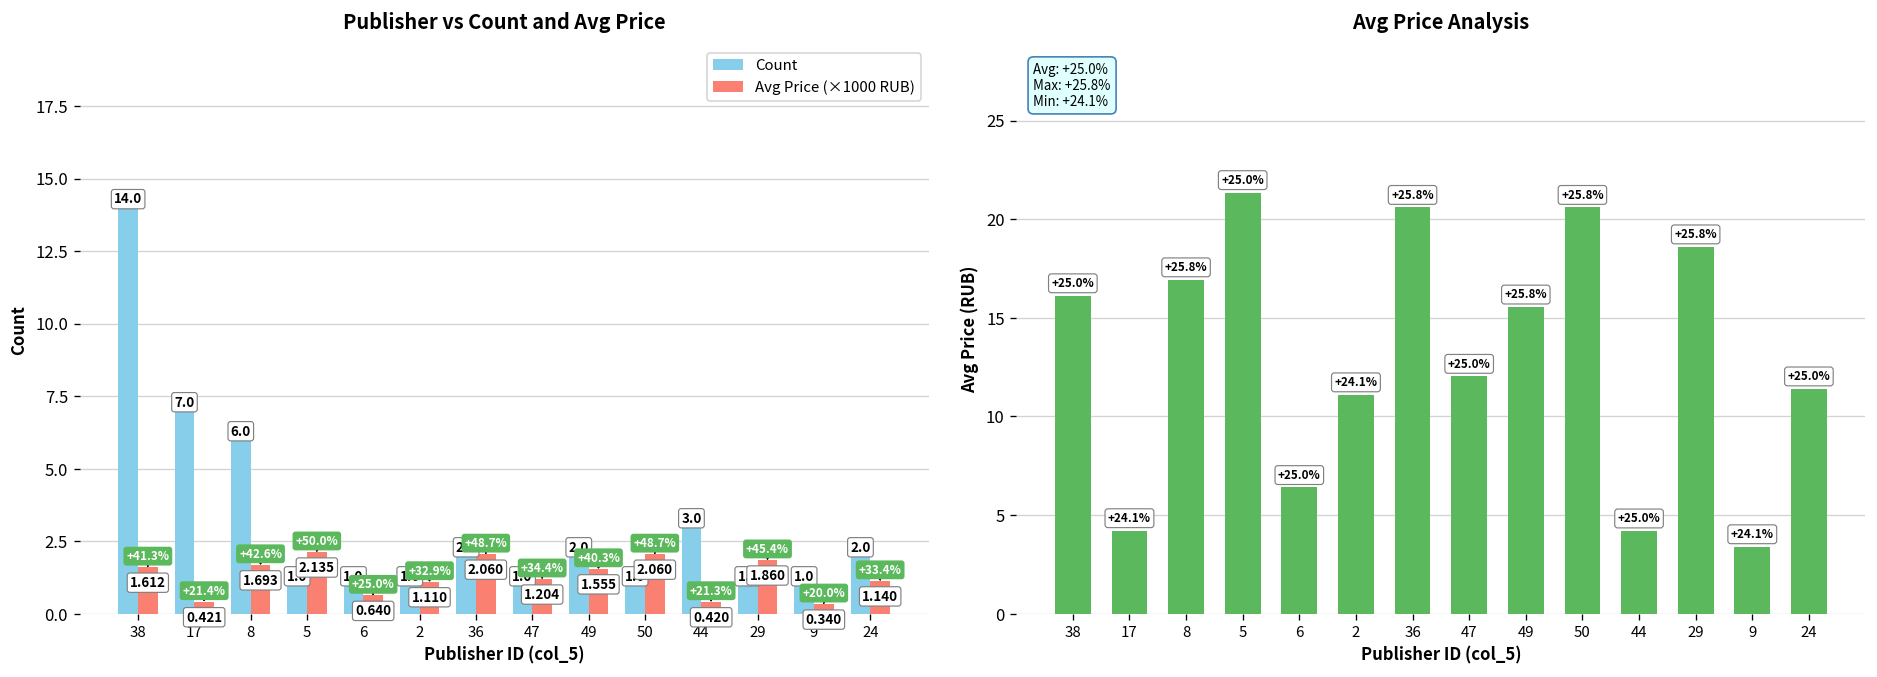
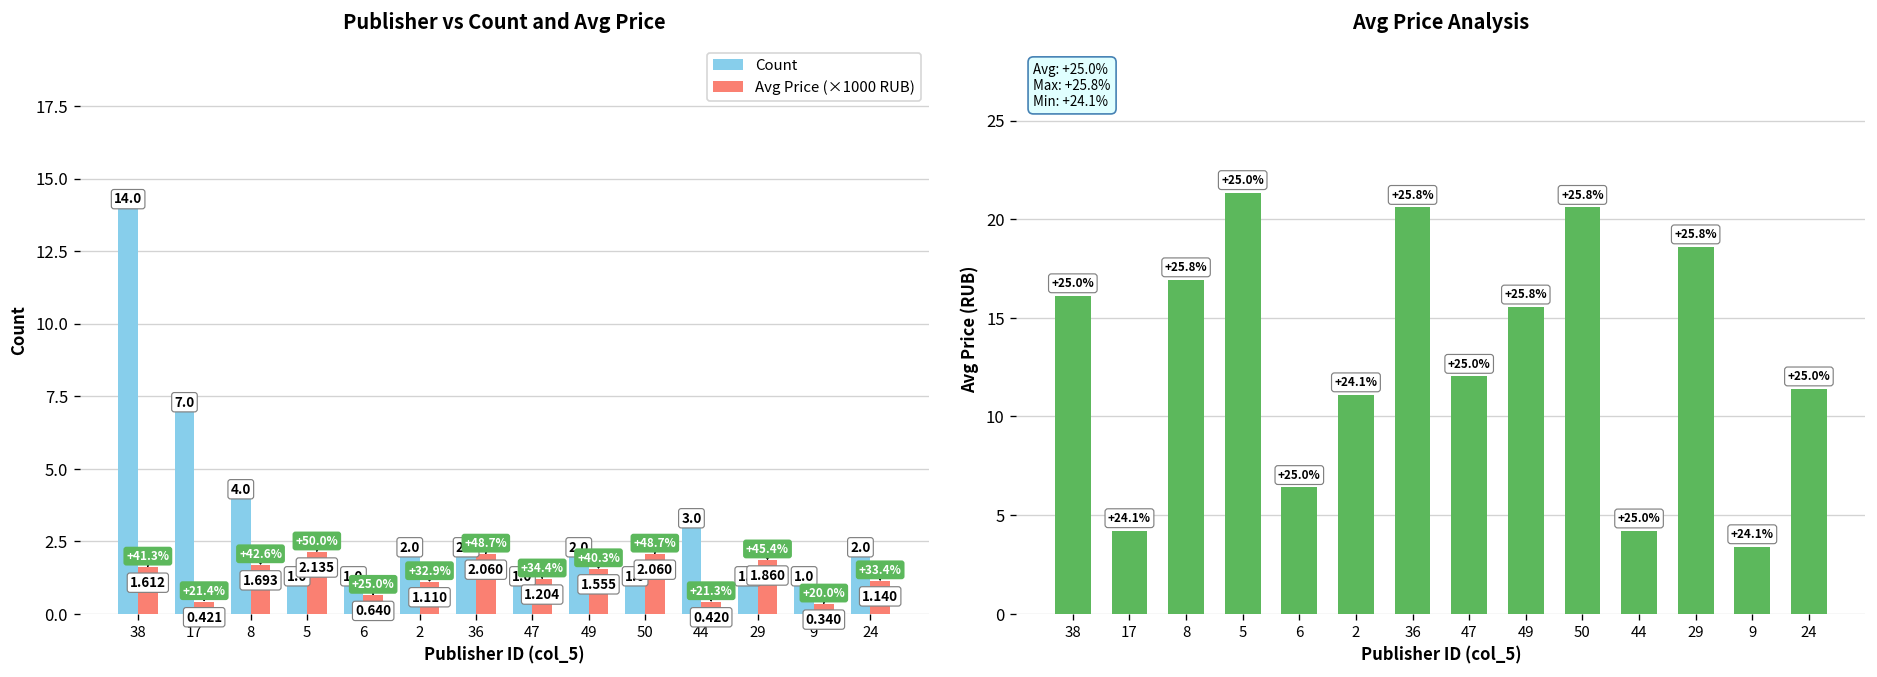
  {
    "Publisher vs Count and Avg Price": {
      "Count": {
-       "8": 6.0,
-       "2": 1.0
+       "8": 4.0,
+       "2": 2.0
      }
    }
  }
